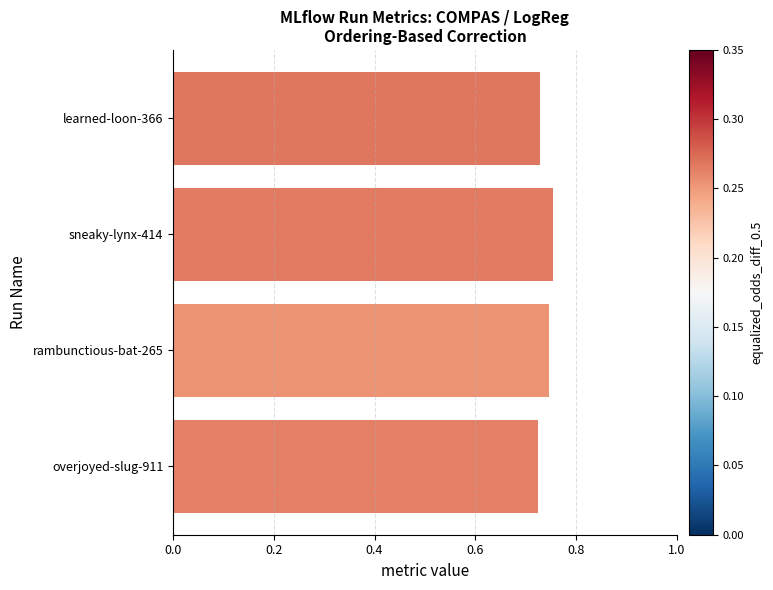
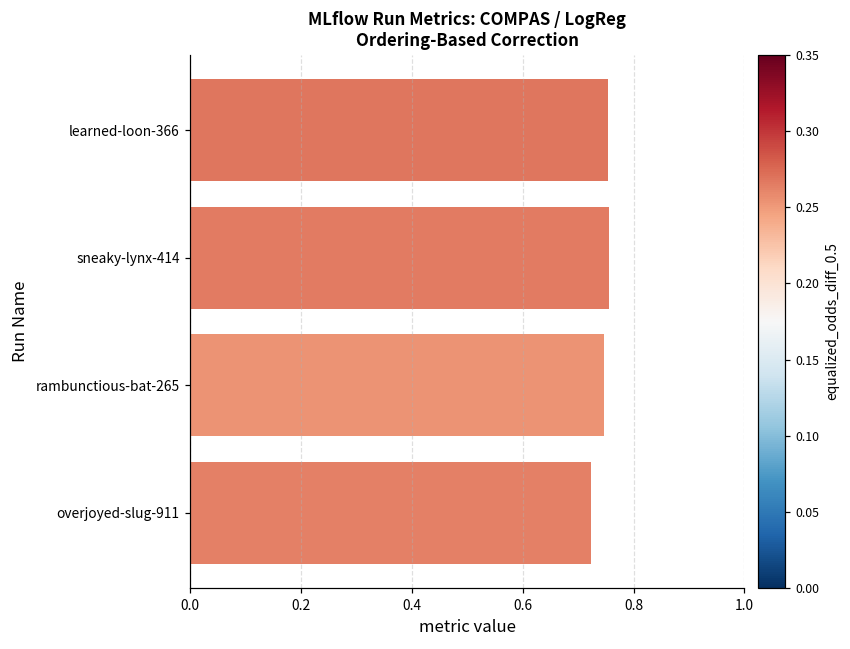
  {
-   "learned-loon-366": 0.73,
+   "learned-loon-366": 0.75,
    "sneaky-lynx-414": 0.76,
    "rambunctious-bat-265": 0.75,
    "overjoyed-slug-911": 0.72
  }
